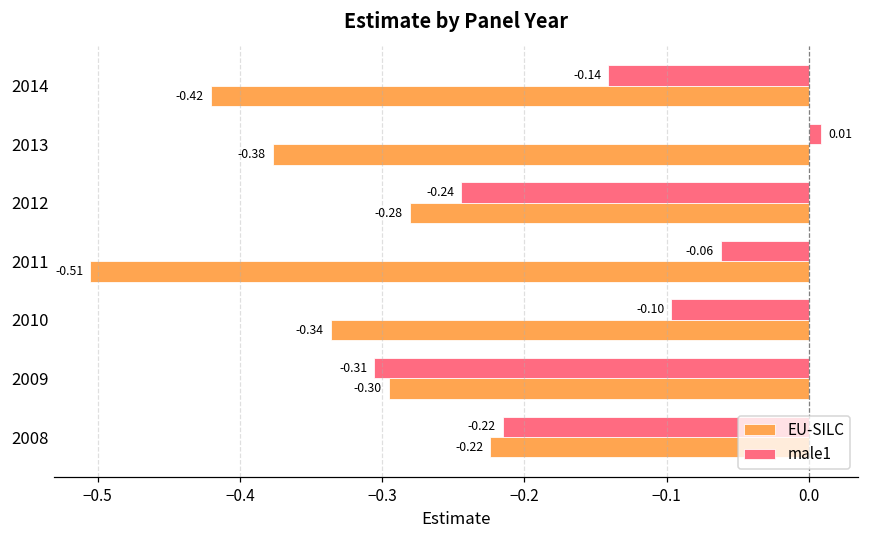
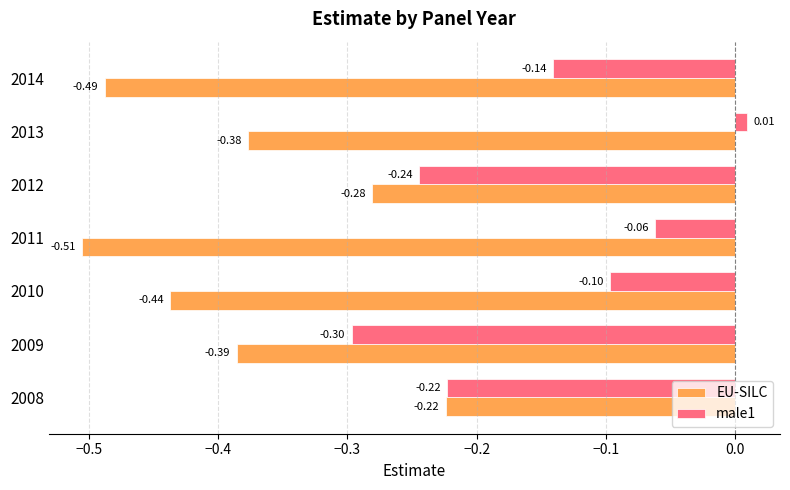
  {
    "EU-SILC": {
-     "2014": -0.42,
+     "2014": -0.49,
      "2013": -0.38,
      "2012": -0.28,
      "2011": -0.51,
-     "2010": -0.34,
-     "2009": -0.30,
+     "2010": -0.44,
+     "2009": -0.39,
      "2008": -0.22
    },
    "male1": {
      "2014": -0.14,
      "2013": 0.01,
      "2012": -0.24,
      "2011": -0.06,
      "2010": -0.10,
-     "2009": -0.31,
-     "2008": -0.215
+     "2009": -0.30,
+     "2008": -0.223
    }
  }
